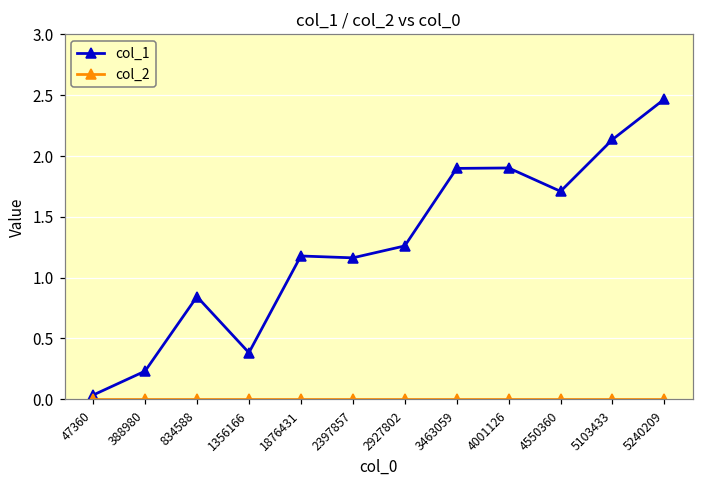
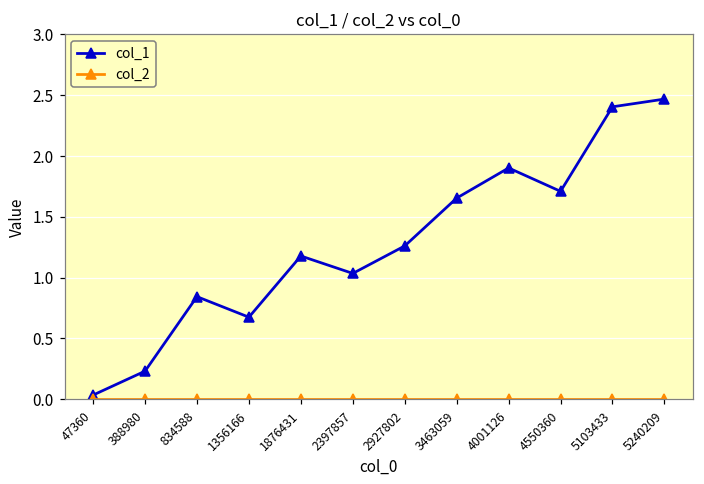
  {
    "col_1": {
      "47360": 0.03,
      "388980": 0.23,
      "834588": 0.84,
-     "1356166": 0.38,
+     "1356166": 0.68,
      "1876431": 1.18,
-     "2397857": 1.16,
+     "2397857": 1.04,
      "2927802": 1.26,
-     "3463059": 1.90,
+     "3463059": 1.65,
      "4001126": 1.90,
      "4550360": 1.71,
-     "5103433": 2.14,
+     "5103433": 2.41,
      "5240209": 2.47
    },
    "col_2": {
      "47360": 0.00,
      "388980": 0.00,
      "834588": 0.00,
      "1356166": 0.00,
      "1876431": 0.00,
      "2397857": 0.00,
      "2927802": 0.00,
      "3463059": 0.00,
      "4001126": 0.00,
      "4550360": 0.00,
      "5103433": 0.00,
      "5240209": 0.00
    }
  }
